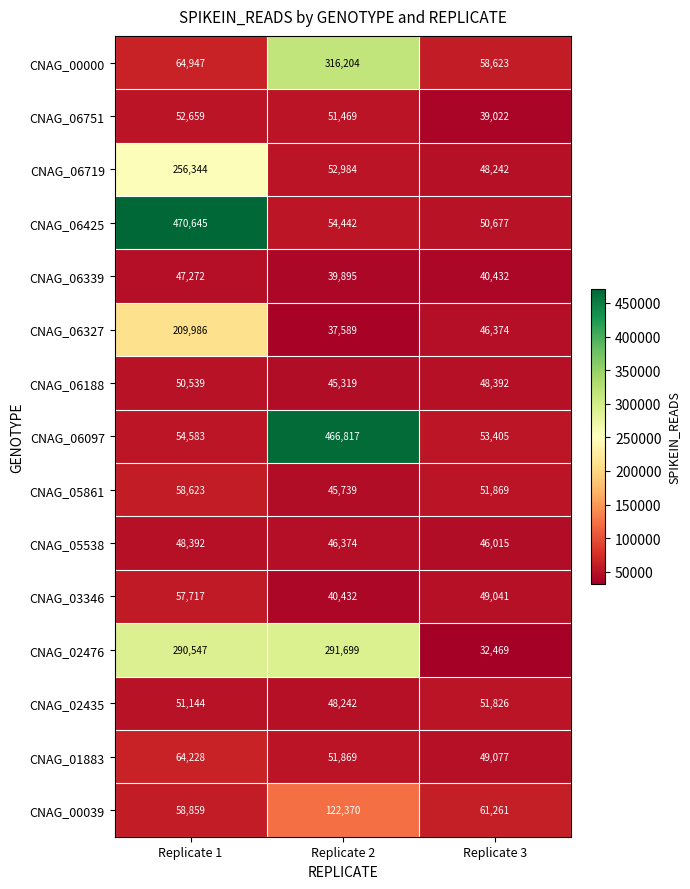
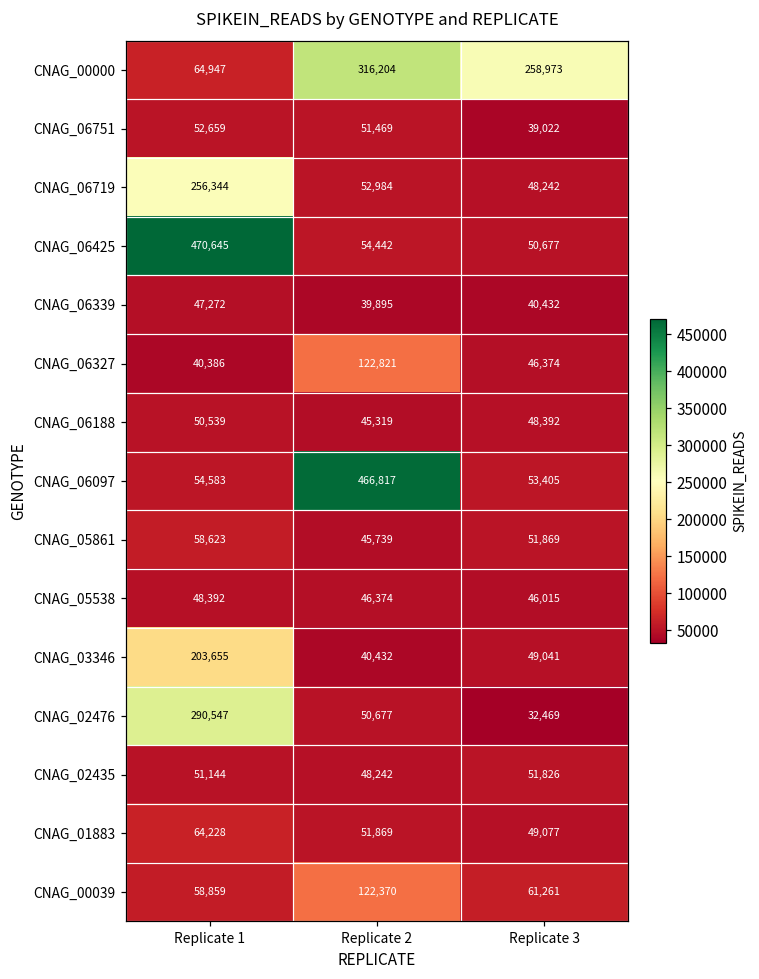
  {
    "CNAG_00000": {
      "Replicate 1": "64,947",
      "Replicate 2": "316,204",
-     "Replicate 3": "58,623"
+     "Replicate 3": "258,973"
    },
    "CNAG_06751": {
      "Replicate 1": "52,659",
      "Replicate 2": "51,469",
      "Replicate 3": "39,022"
    },
    "CNAG_06719": {
      "Replicate 1": "256,344",
      "Replicate 2": "52,984",
      "Replicate 3": "48,242"
    },
    "CNAG_06425": {
      "Replicate 1": "470,645",
      "Replicate 2": "54,442",
      "Replicate 3": "50,677"
    },
    "CNAG_06339": {
      "Replicate 1": "47,272",
      "Replicate 2": "39,895",
      "Replicate 3": "40,432"
    },
    "CNAG_06327": {
-     "Replicate 1": "209,986",
-     "Replicate 2": "37,589",
+     "Replicate 1": "40,386",
+     "Replicate 2": "122,821",
      "Replicate 3": "46,374"
    },
    "CNAG_06188": {
      "Replicate 1": "50,539",
      "Replicate 2": "45,319",
      "Replicate 3": "48,392"
    },
    "CNAG_06097": {
      "Replicate 1": "54,583",
      "Replicate 2": "466,817",
      "Replicate 3": "53,405"
    },
    "CNAG_05861": {
      "Replicate 1": "58,623",
      "Replicate 2": "45,739",
      "Replicate 3": "51,869"
    },
    "CNAG_05538": {
      "Replicate 1": "48,392",
      "Replicate 2": "46,374",
      "Replicate 3": "46,015"
    },
    "CNAG_03346": {
-     "Replicate 1": "57,717",
+     "Replicate 1": "203,655",
      "Replicate 2": "40,432",
      "Replicate 3": "49,041"
    },
    "CNAG_02476": {
      "Replicate 1": "290,547",
-     "Replicate 2": "291,699",
+     "Replicate 2": "50,677",
      "Replicate 3": "32,469"
    },
    "CNAG_02435": {
      "Replicate 1": "51,144",
      "Replicate 2": "48,242",
      "Replicate 3": "51,826"
    },
    "CNAG_01883": {
      "Replicate 1": "64,228",
      "Replicate 2": "51,869",
      "Replicate 3": "49,077"
    },
    "CNAG_00039": {
      "Replicate 1": "58,859",
      "Replicate 2": "122,370",
      "Replicate 3": "61,261"
    }
  }
